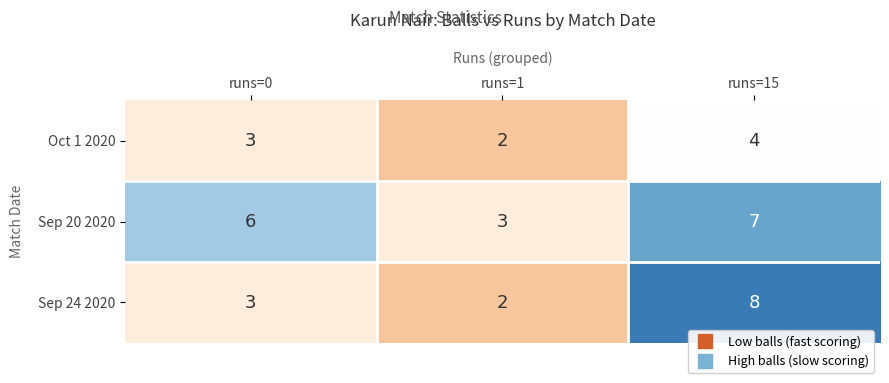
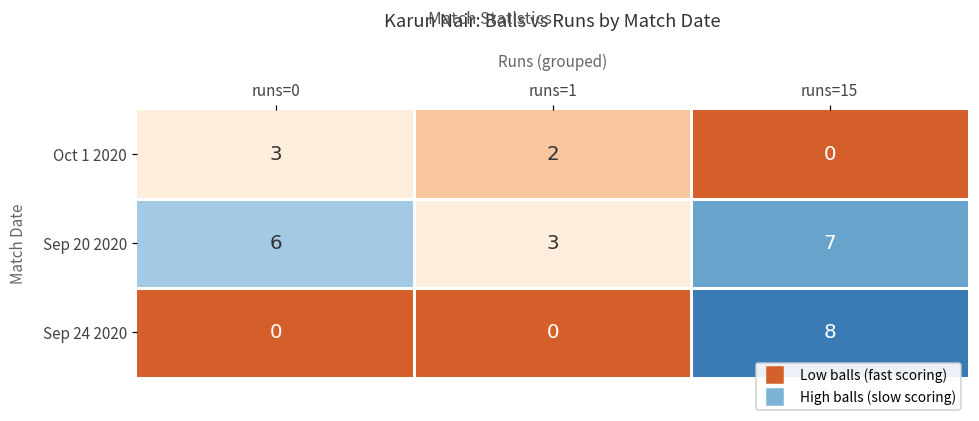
  {
    "Oct 1 2020": {
      "runs=0": 3,
      "runs=1": 2,
-     "runs=15": 4
+     "runs=15": 0
    },
    "Sep 20 2020": {
      "runs=0": 6,
      "runs=1": 3,
      "runs=15": 7
    },
    "Sep 24 2020": {
-     "runs=0": 3,
-     "runs=1": 2,
+     "runs=0": 0,
+     "runs=1": 0,
      "runs=15": 8
    }
  }
